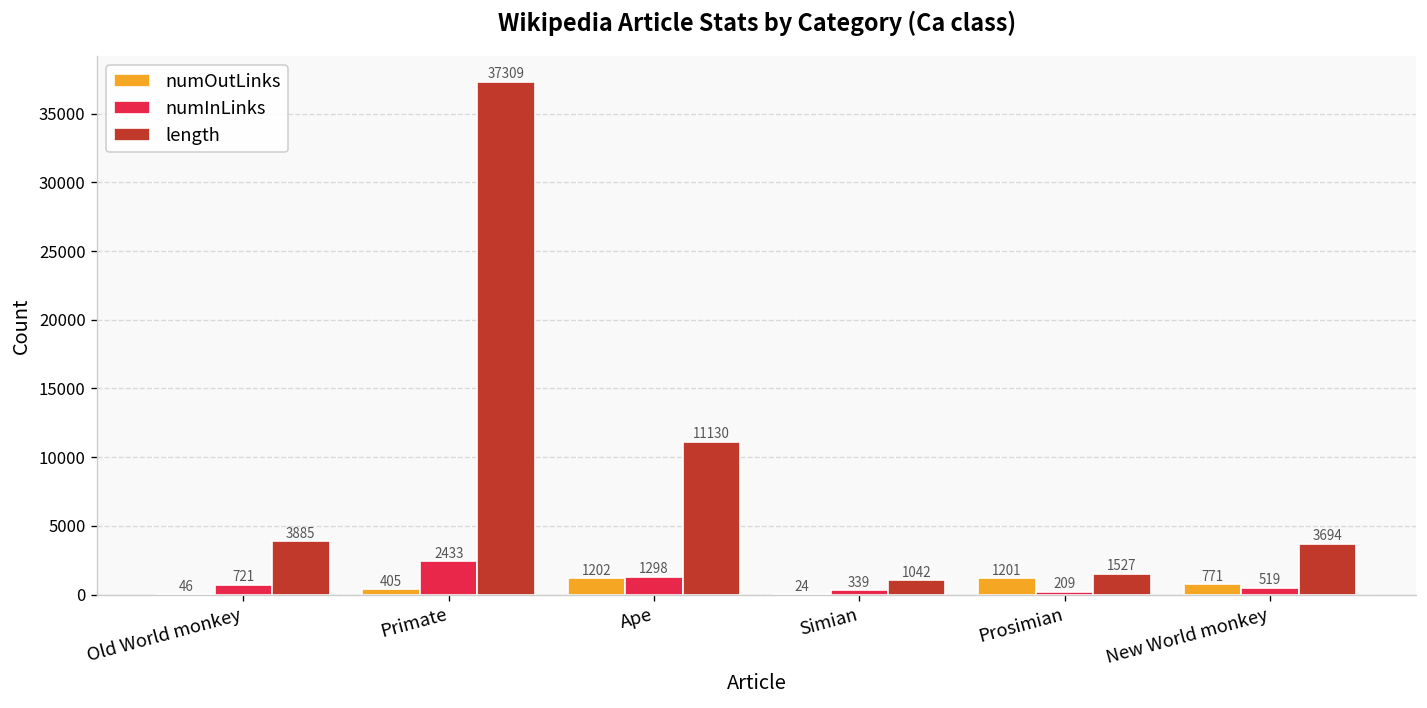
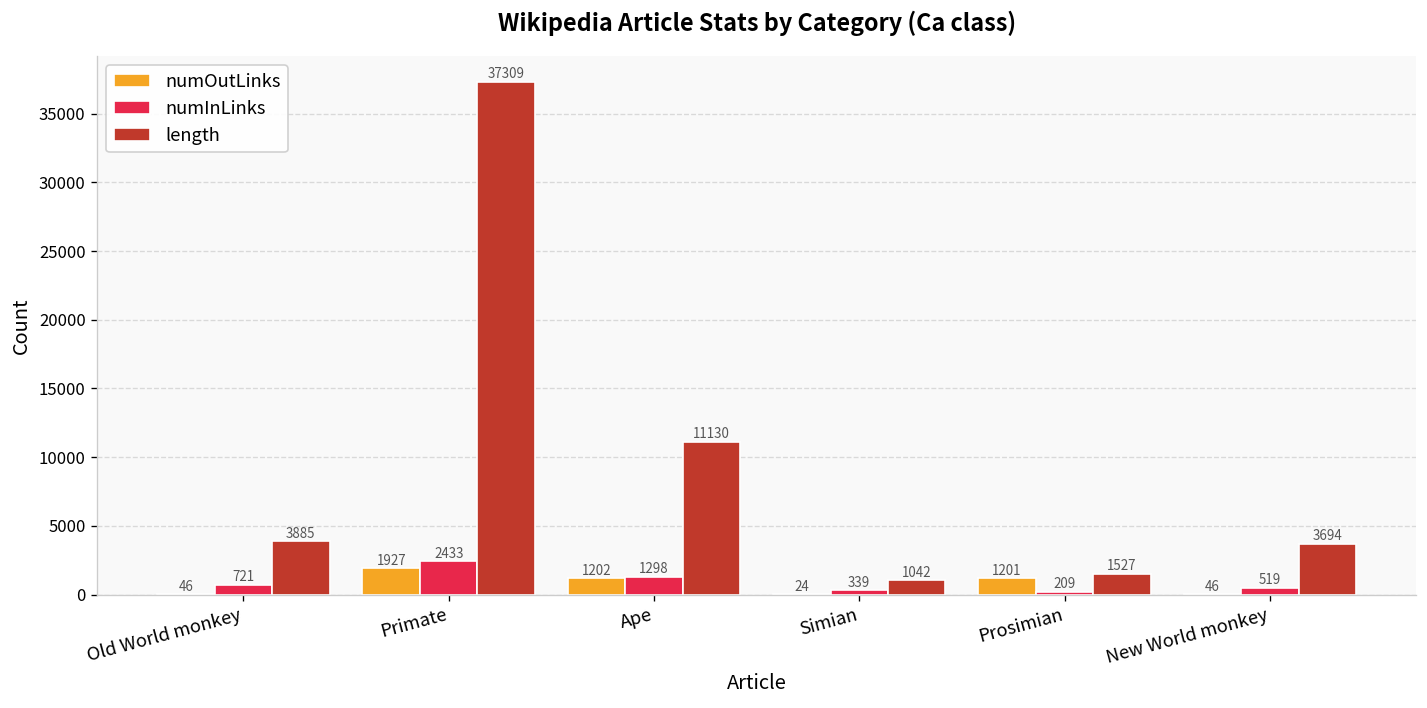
  {
    "numOutLinks": {
      "Old World monkey": 46,
-     "Primate": 405,
+     "Primate": 1927,
      "Ape": 1202,
      "Simian": 24,
      "Prosimian": 1201,
-     "New World monkey": 771
+     "New World monkey": 46
    }
  }
